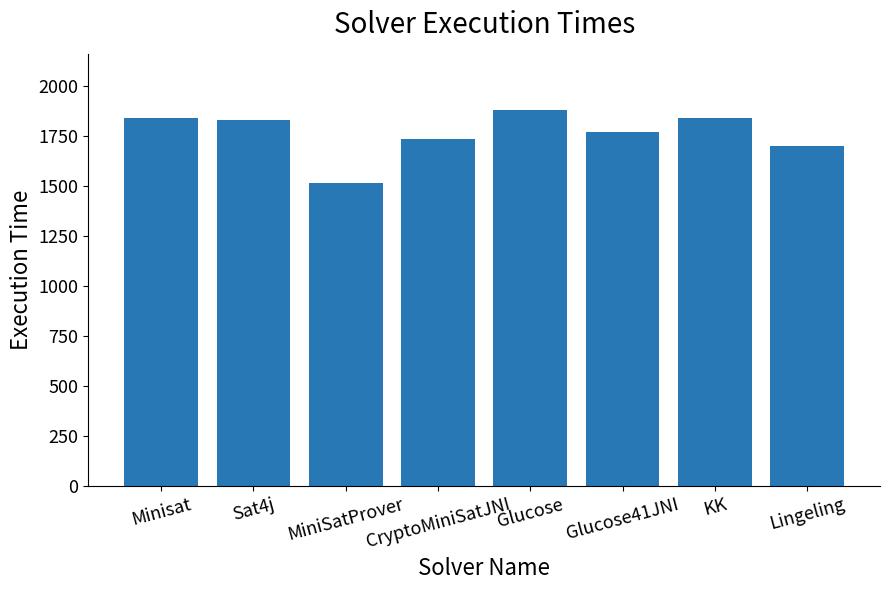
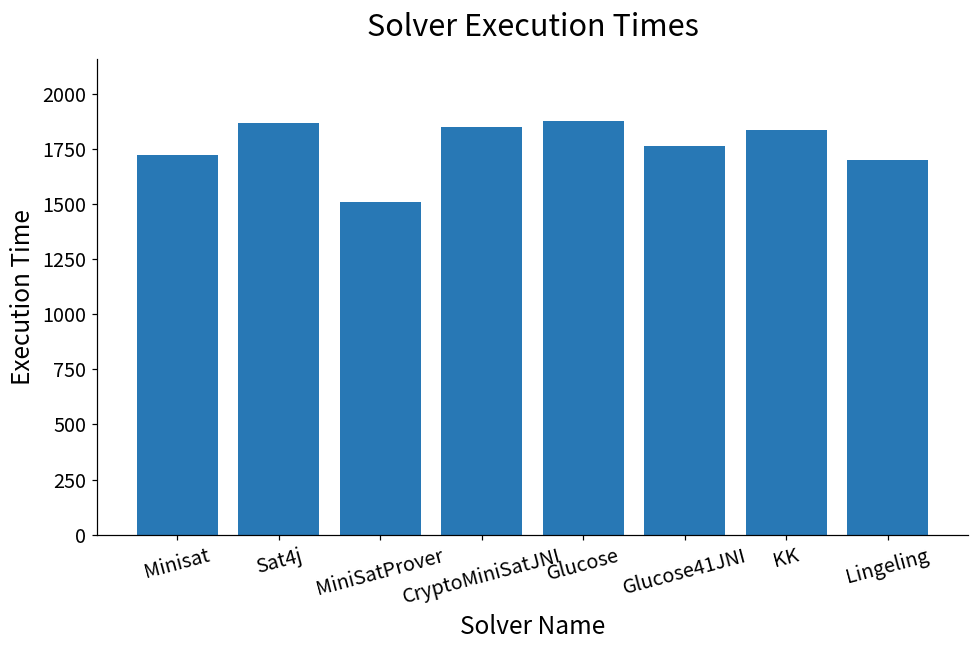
  {
-   "Minisat": 1840,
-   "Sat4j": 1830,
+   "Minisat": 1720,
+   "Sat4j": 1870,
    "MiniSatProver": 1510,
-   "CryptoMiniSatJNI": 1730,
+   "CryptoMiniSatJNI": 1850,
    "Glucose": 1880,
    "Glucose41JNI": 1770,
    "KK": 1840,
    "Lingeling": 1700
  }
